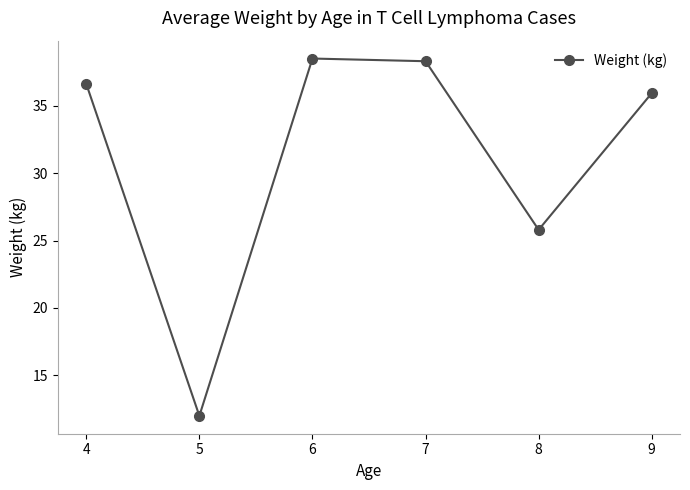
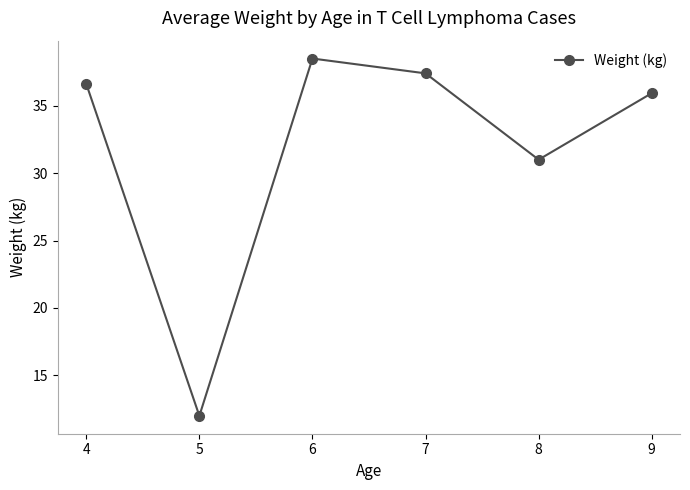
  {
    "4": 36.6,
    "5": 12.0,
    "6": 38.5,
-   "7": 38.3,
-   "8": 25.8,
+   "7": 37.4,
+   "8": 31.0,
    "9": 35.9
  }
